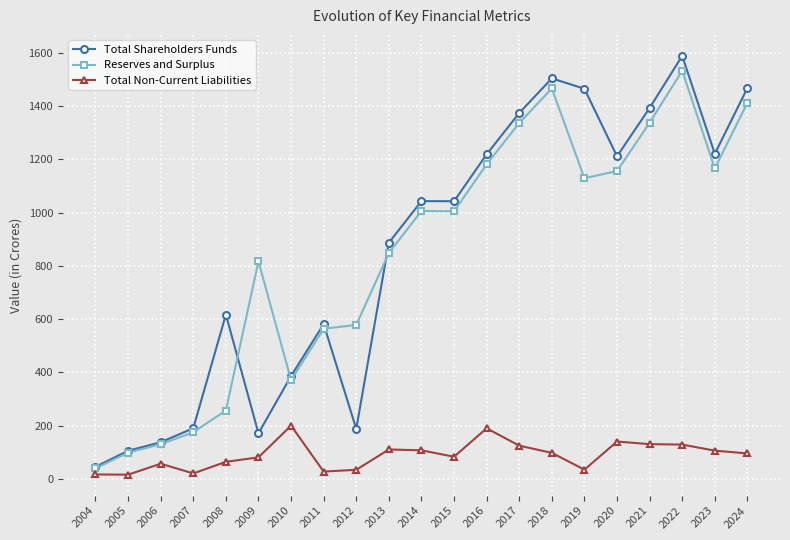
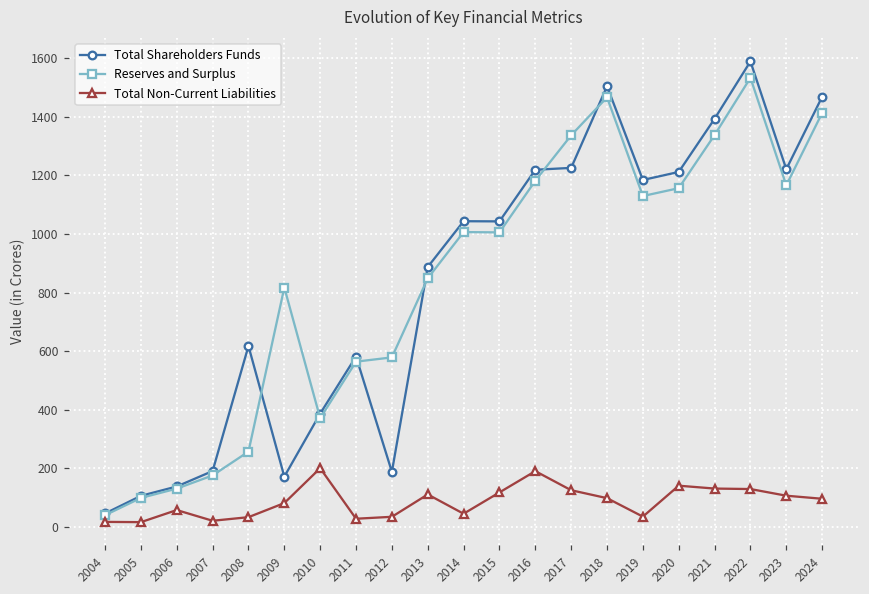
  {
    "Total Shareholders Funds": {
      "2007": 190,
      "2008": 620,
      "2009": 170,
      "2010": 390,
      "2011": 580,
      "2012": 190,
      "2013": 890,
      "2014": 1040,
      "2015": 1040,
      "2016": 1220,
-     "2017": 1370,
+     "2017": 1230,
      "2018": 1500,
-     "2019": 1470,
+     "2019": 1180,
      "2020": 1210,
      "2021": 1390,
      "2022": 1590,
      "2023": 1220,
      "2024": 1470
    },
    "Reserves and Surplus": {
      "2007": 180,
      "2008": 260,
      "2009": 820,
      "2010": 370,
      "2011": 560,
      "2012": 580,
      "2013": 850,
      "2014": 1010,
      "2015": 1010,
      "2016": 1180,
      "2017": 1340,
      "2018": 1470,
      "2019": 1130,
      "2020": 1160,
      "2021": 1340,
      "2022": 1530,
      "2023": 1170,
      "2024": 1410
    },
    "Total Non-Current Liabilities": {
      "2004": 20,
      "2005": 20,
      "2006": 60,
      "2007": 20,
-     "2008": 60,
+     "2008": 30,
      "2009": 80,
      "2010": 200,
      "2011": 30,
      "2012": 30,
      "2013": 110,
-     "2014": 110,
-     "2015": 80,
+     "2014": 40,
+     "2015": 120,
      "2016": 190,
      "2017": 130,
      "2018": 100,
      "2019": 40,
      "2020": 140,
      "2021": 130,
      "2022": 130,
      "2023": 110,
      "2024": 100
    }
  }
